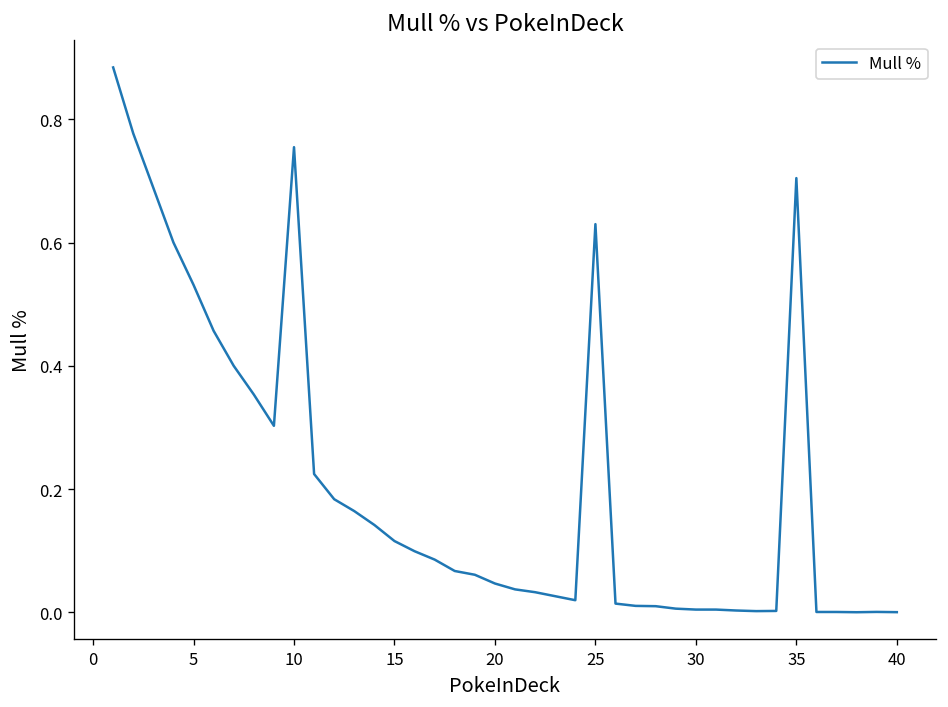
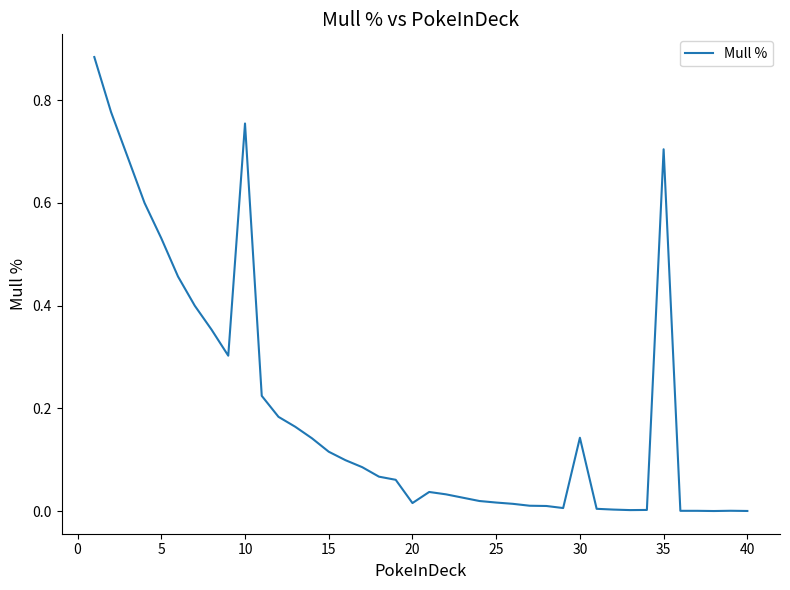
  {
    "5": 0.53,
    "10": 0.75,
    "15": 0.12,
-   "20": 0.05,
-   "25": 0.63,
-   "30": 0.00,
+   "20": 0.02,
+   "25": 0.02,
+   "30": 0.14,
    "35": 0.70,
    "40": 0.00
  }
